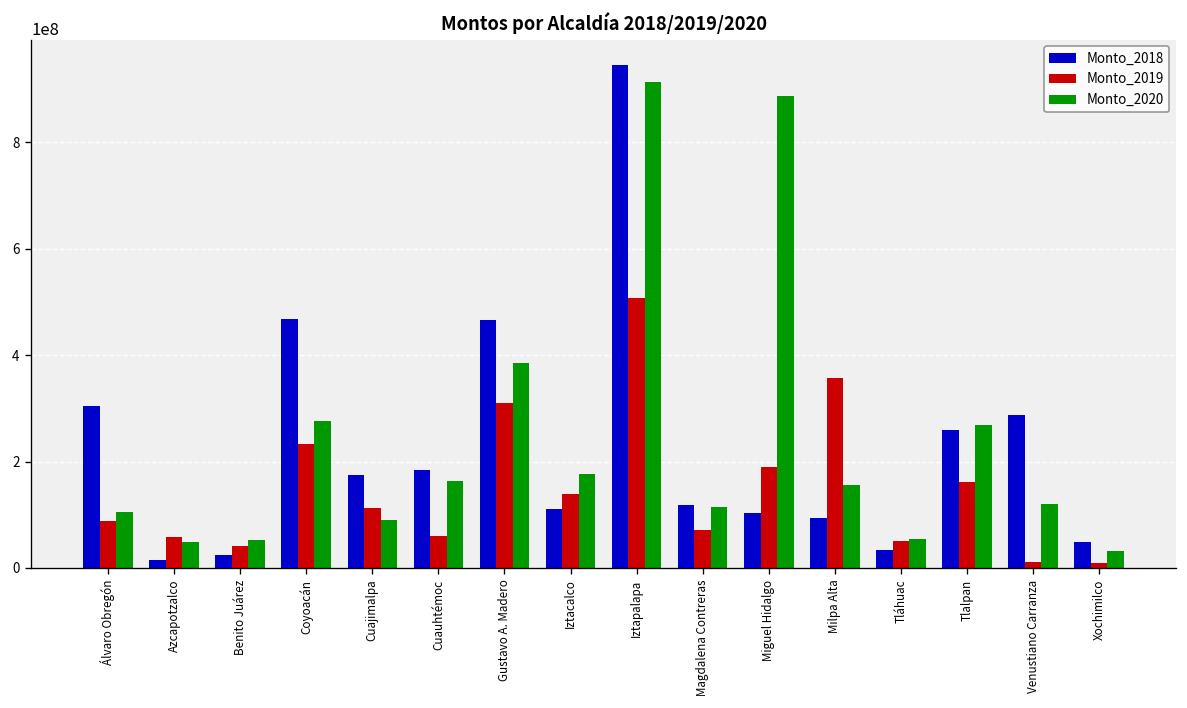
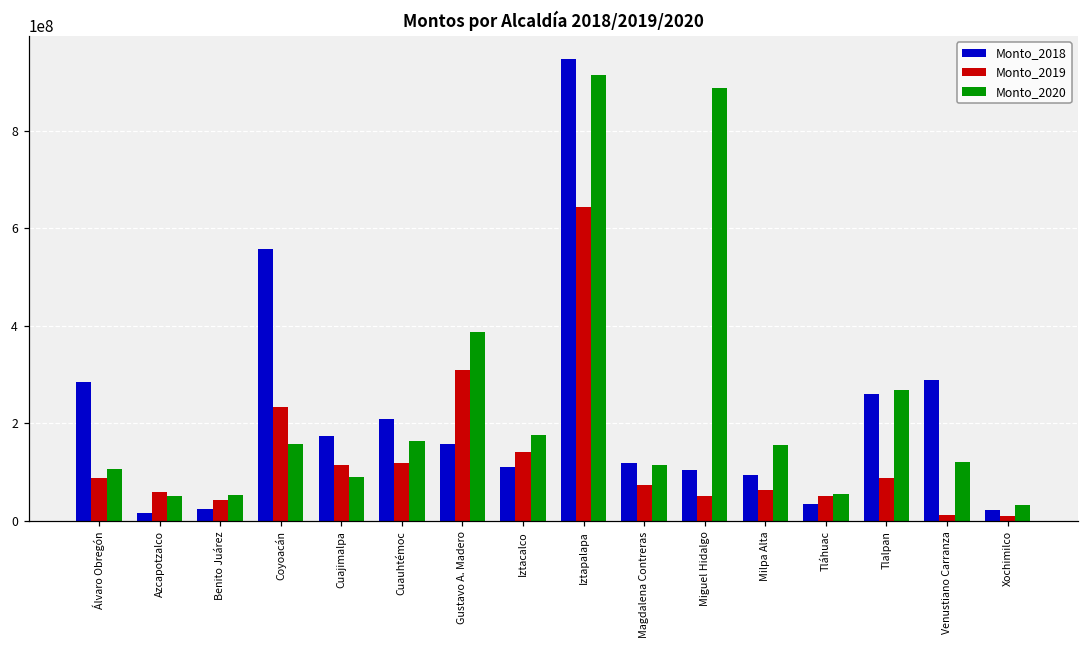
  {
    "Monto_2018": {
-     "Álvaro Obregón": 300000000,
+     "Álvaro Obregón": 280000000,
      "Azcapotzalco": 20000000,
      "Benito Juárez": 20000000,
-     "Coyoacán": 470000000,
+     "Coyoacán": 560000000,
      "Cuajimalpa": 170000000,
-     "Cuauhtémoc": 180000000,
-     "Gustavo A. Madero": 470000000,
+     "Cuauhtémoc": 210000000,
+     "Gustavo A. Madero": 160000000,
      "Iztacalco": 110000000,
      "Iztapalapa": 950000000,
      "Magdalena Contreras": 120000000,
      "Miguel Hidalgo": 100000000,
      "Milpa Alta": 90000000,
      "Tláhuac": 30000000,
      "Tlalpan": 260000000,
      "Venustiano Carranza": 290000000,
-     "Xochimilco": 50000000
+     "Xochimilco": 20000000
    },
    "Monto_2019": {
      "Álvaro Obregón": 90000000,
      "Azcapotzalco": 60000000,
      "Benito Juárez": 40000000,
      "Coyoacán": 230000000,
      "Cuajimalpa": 110000000,
-     "Cuauhtémoc": 60000000,
+     "Cuauhtémoc": 120000000,
      "Gustavo A. Madero": 310000000,
      "Iztacalco": 140000000,
-     "Iztapalapa": 510000000,
+     "Iztapalapa": 640000000,
      "Magdalena Contreras": 70000000,
-     "Miguel Hidalgo": 190000000,
-     "Milpa Alta": 360000000,
+     "Miguel Hidalgo": 50000000,
+     "Milpa Alta": 60000000,
      "Tláhuac": 50000000,
-     "Tlalpan": 160000000,
+     "Tlalpan": 90000000,
      "Venustiano Carranza": 10000000,
      "Xochimilco": 10000000
    },
    "Monto_2020": {
      "Álvaro Obregón": 100000000,
      "Azcapotzalco": 50000000,
      "Benito Juárez": 50000000,
-     "Coyoacán": 280000000,
+     "Coyoacán": 160000000,
      "Cuajimalpa": 90000000,
      "Cuauhtémoc": 160000000,
      "Gustavo A. Madero": 390000000,
      "Iztacalco": 180000000,
      "Iztapalapa": 910000000,
      "Magdalena Contreras": 110000000,
      "Miguel Hidalgo": 890000000,
      "Milpa Alta": 160000000,
      "Tláhuac": 50000000,
      "Tlalpan": 270000000,
      "Venustiano Carranza": 120000000,
      "Xochimilco": 30000000
    }
  }
